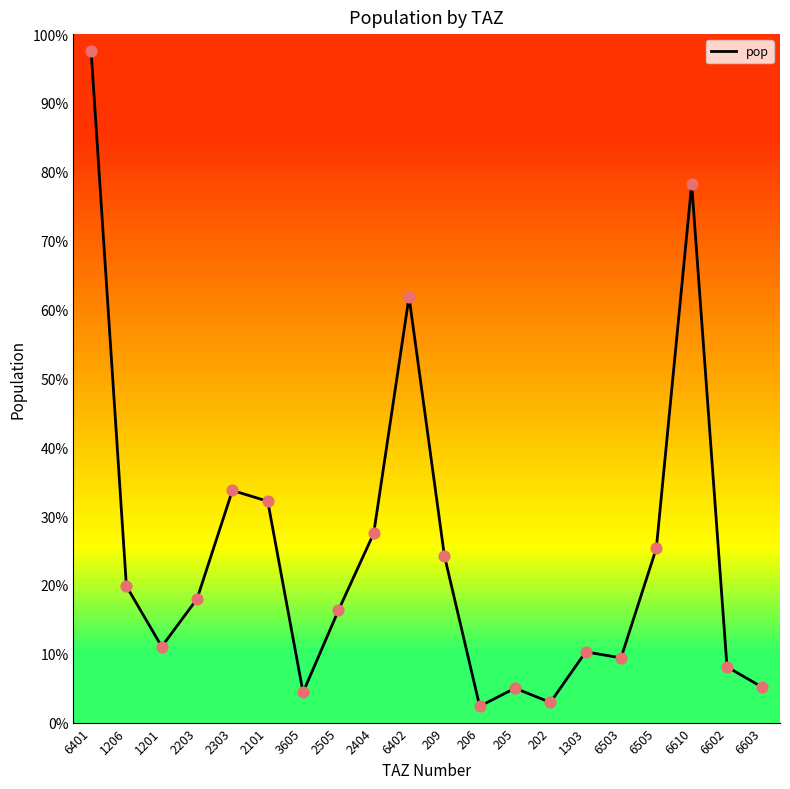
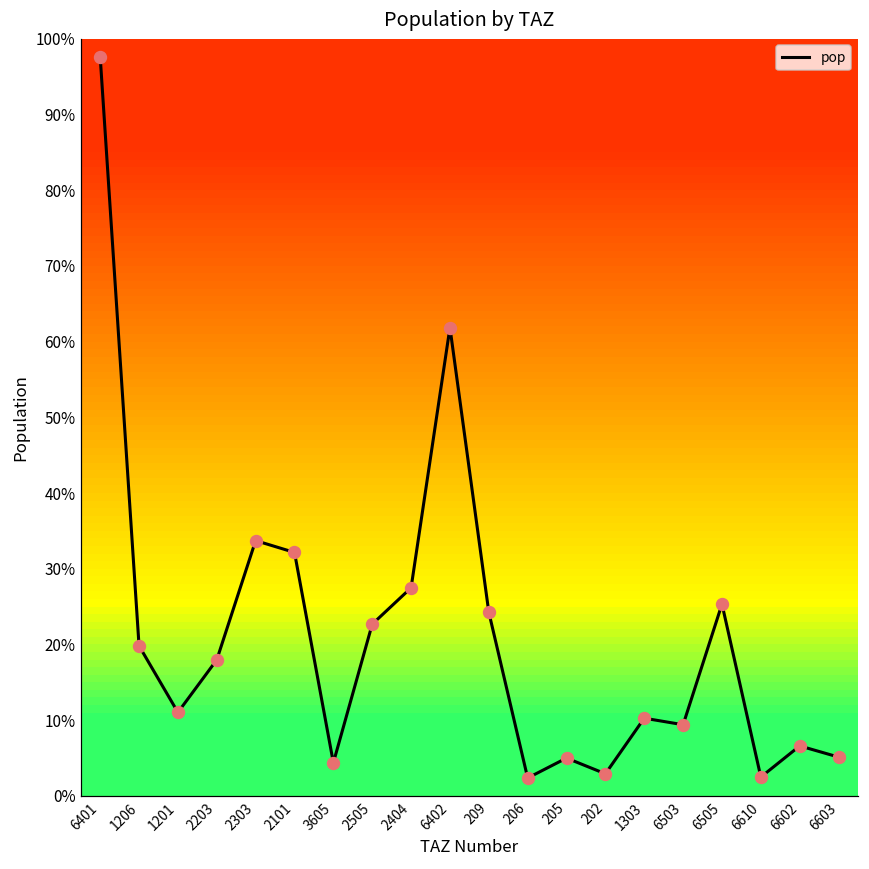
  {
    "6401": "98%",
    "1206": "20%",
    "1201": "11%",
    "2203": "18%",
    "2303": "34%",
    "2101": "32%",
    "3605": "4%",
-   "2505": "16%",
+   "2505": "23%",
    "2404": "27%",
    "6402": "62%",
    "209": "24%",
    "206": "2%",
    "205": "5%",
    "202": "3%",
    "1303": "10%",
    "6503": "9%",
    "6505": "25%",
-   "6610": "78%",
-   "6602": "8%",
+   "6610": "2%",
+   "6602": "7%",
    "6603": "5%"
  }
